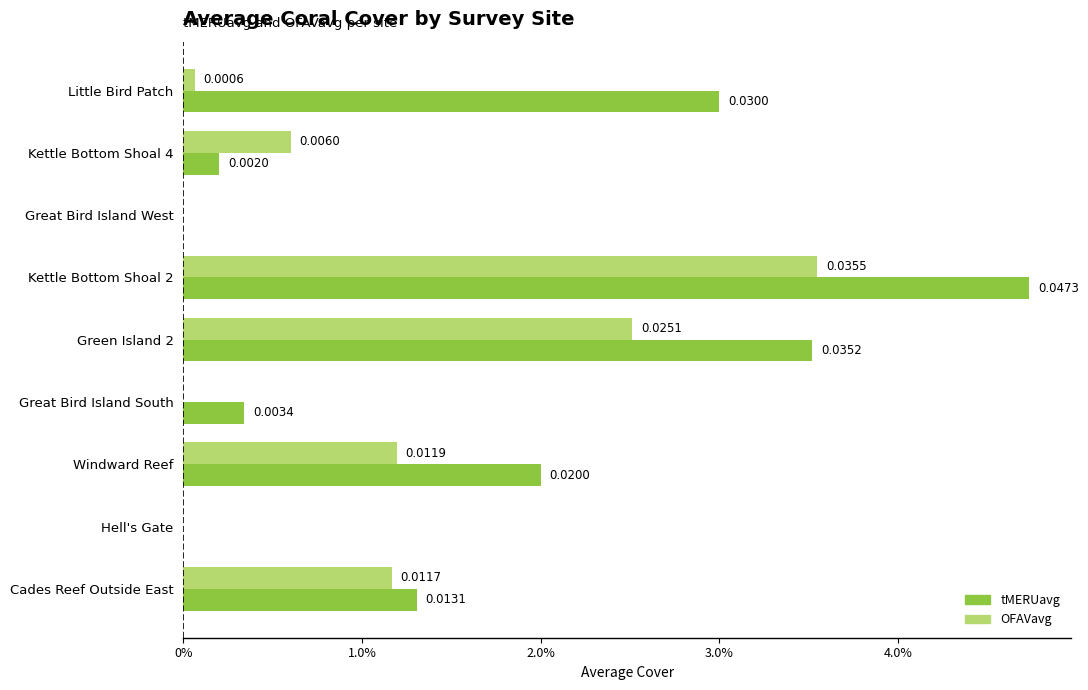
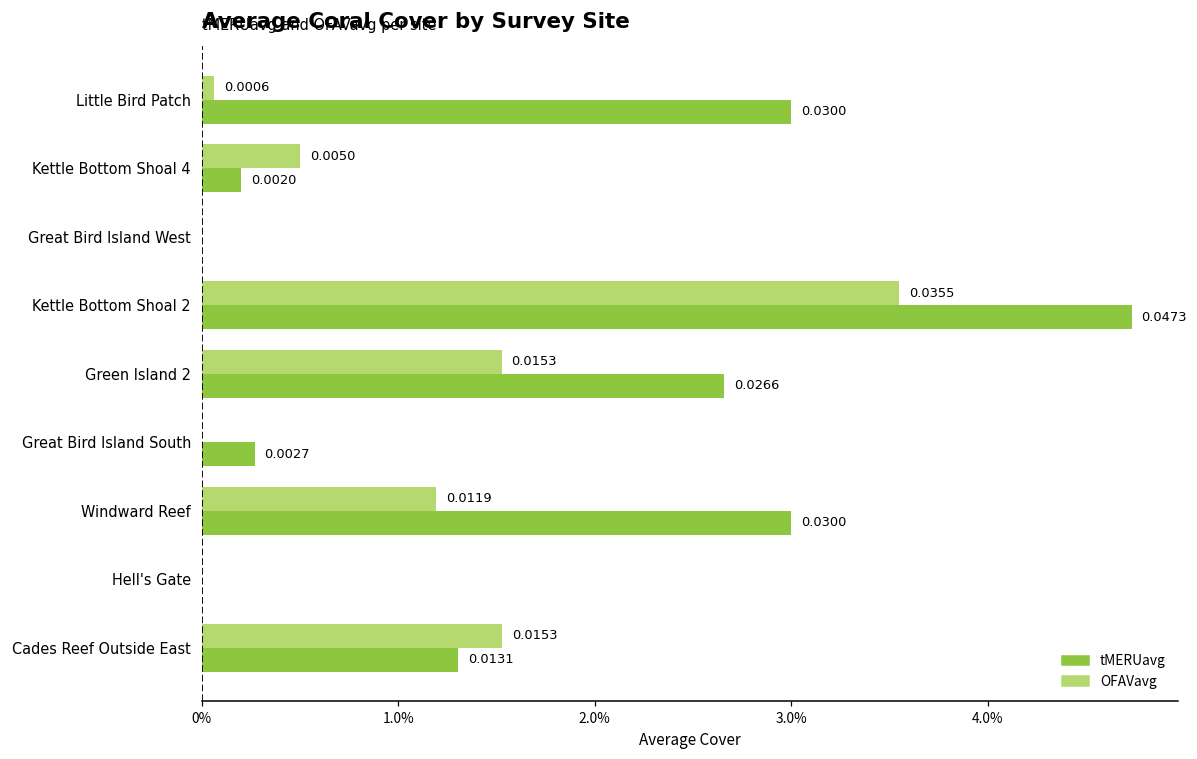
  {
    "tMERUavg": {
      "Little Bird Patch": 0.0300,
      "Kettle Bottom Shoal 4": 0.0020,
      "Kettle Bottom Shoal 2": 0.0473,
-     "Green Island 2": 0.0352,
-     "Great Bird Island South": 0.0034,
-     "Windward Reef": 0.0200,
+     "Green Island 2": 0.0266,
+     "Great Bird Island South": 0.0027,
+     "Windward Reef": 0.0300,
      "Cades Reef Outside East": 0.0131
    },
    "OFAVavg": {
      "Little Bird Patch": 0.0006,
-     "Kettle Bottom Shoal 4": 0.0060,
+     "Kettle Bottom Shoal 4": 0.0050,
      "Kettle Bottom Shoal 2": 0.0355,
-     "Green Island 2": 0.0251,
+     "Green Island 2": 0.0153,
      "Windward Reef": 0.0119,
-     "Cades Reef Outside East": 0.0117
+     "Cades Reef Outside East": 0.0153
    }
  }
